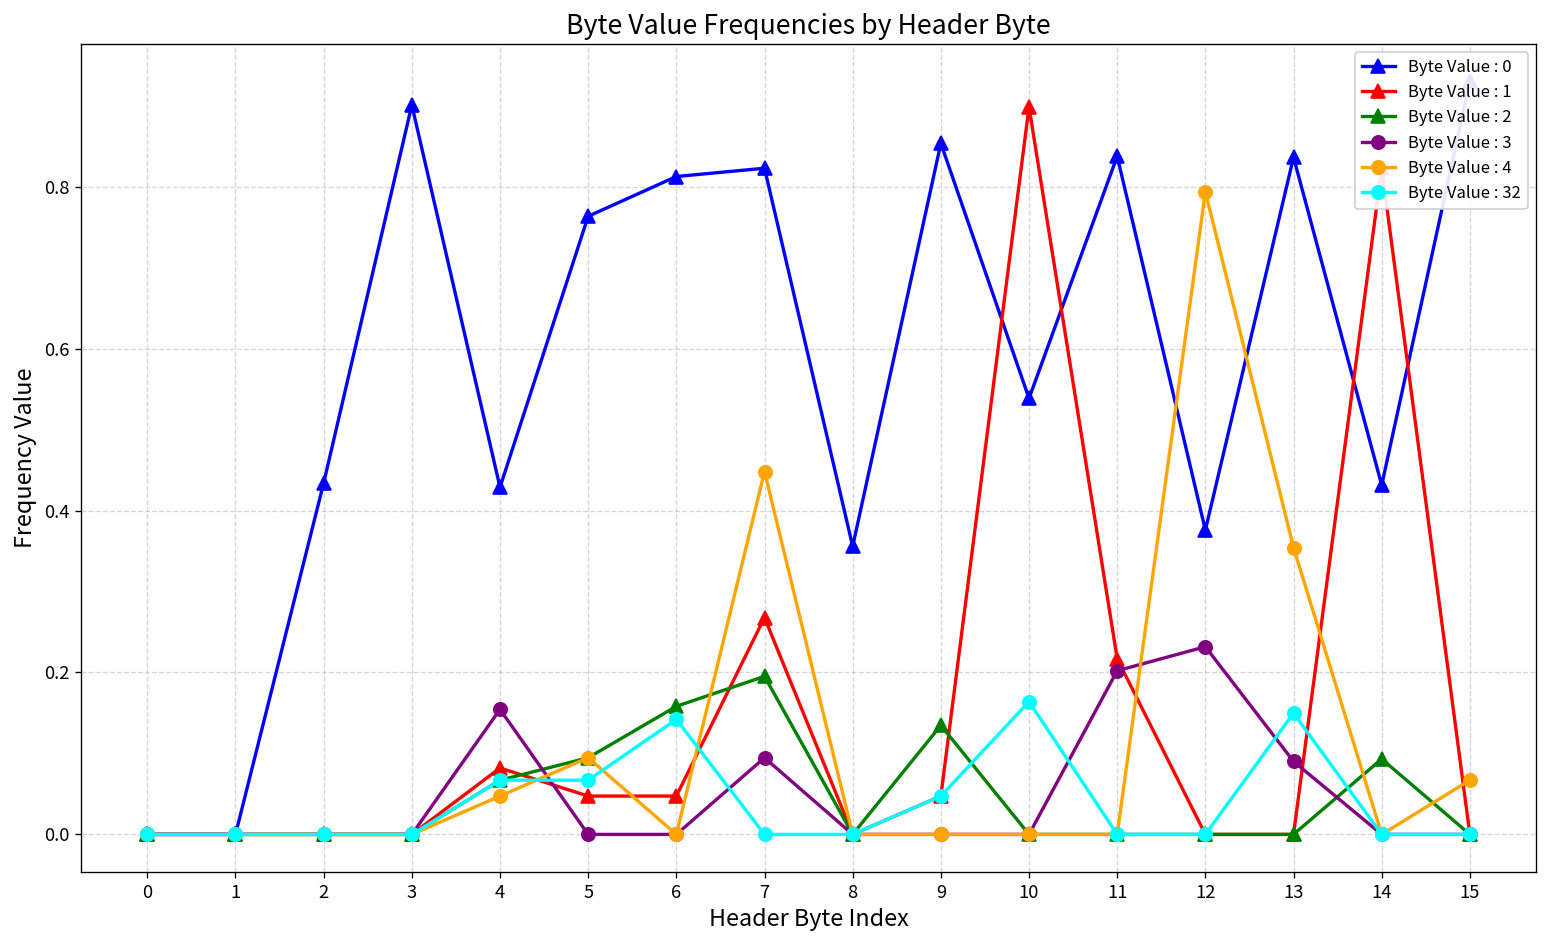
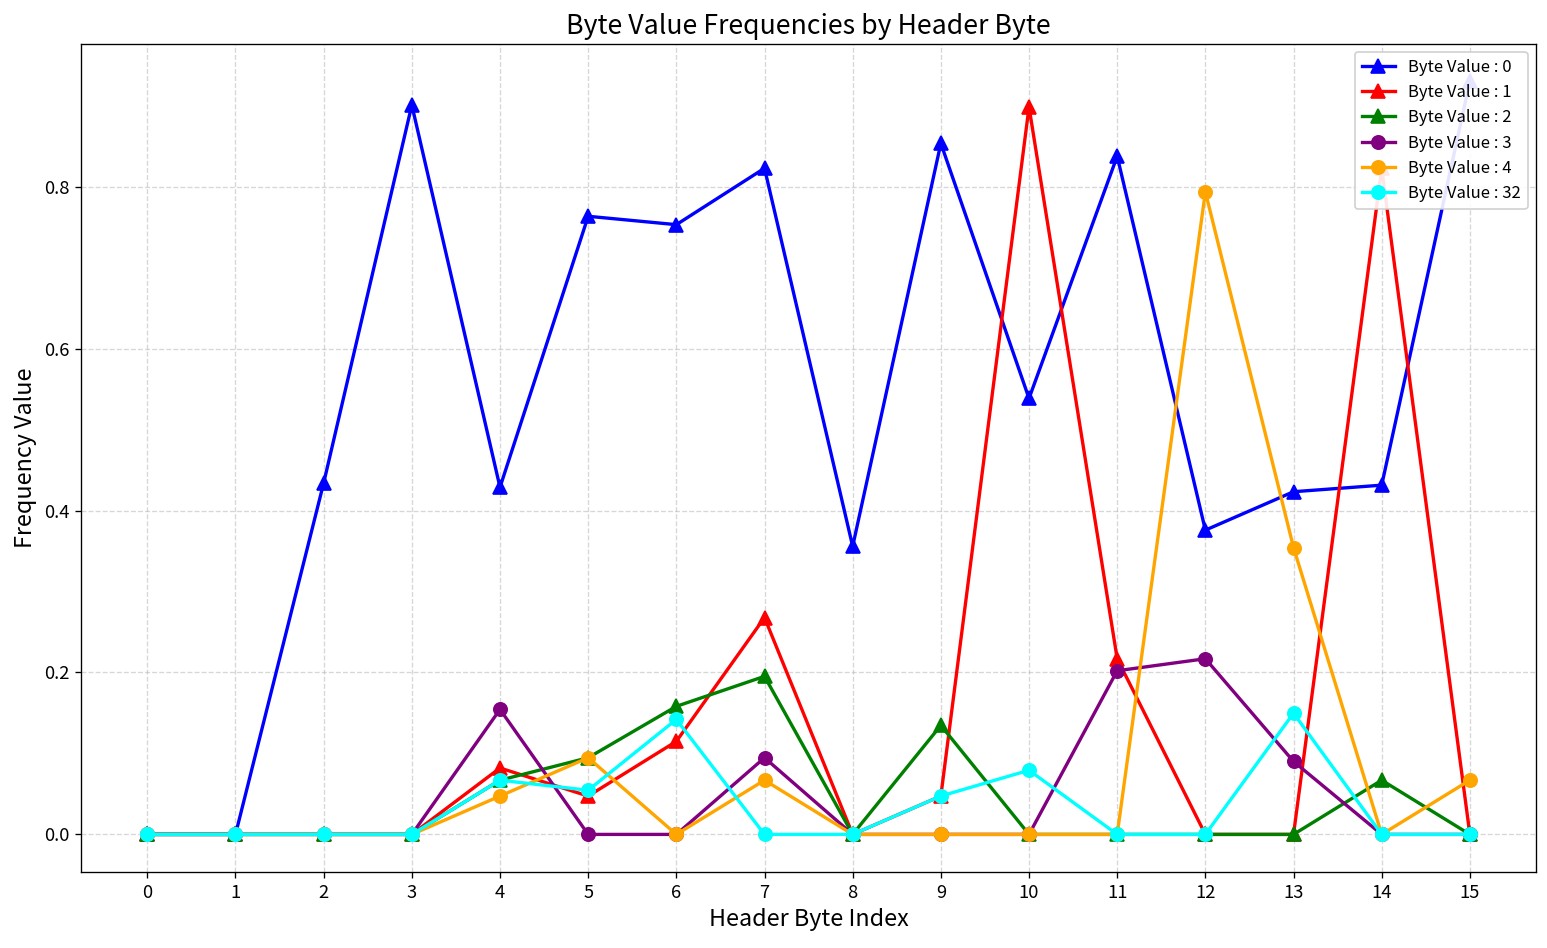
  {
    "Byte Value : 0": {
      "2": 0.43,
      "3": 0.90,
      "4": 0.43,
      "5": 0.76,
-     "6": 0.81,
+     "6": 0.75,
      "7": 0.82,
      "8": 0.36,
      "9": 0.85,
      "10": 0.54,
      "11": 0.84,
      "12": 0.38,
-     "13": 0.84,
+     "13": 0.42,
      "14": 0.43
    },
    "Byte Value : 1": {
      "4": 0.08,
      "5": 0.05,
-     "6": 0.05,
+     "6": 0.11,
      "7": 0.27,
      "10": 0.90,
      "11": 0.22
    },
    "Byte Value : 2": {
      "6": 0.16,
      "7": 0.20,
      "9": 0.13,
-     "14": 0.09
+     "14": 0.07
    },
    "Byte Value : 3": {
      "4": 0.15,
      "5": 0.00,
      "7": 0.09,
      "11": 0.20,
-     "12": 0.23,
+     "12": 0.22,
      "13": 0.09
    },
    "Byte Value : 4": {
      "4": 0.05,
-     "7": 0.45,
+     "7": 0.07,
      "12": 0.79,
      "13": 0.35,
      "15": 0.07
    },
    "Byte Value : 32": {
-     "5": 0.07,
+     "5": 0.05,
      "6": 0.14,
      "7": 0.00,
-     "10": 0.16,
+     "10": 0.08,
      "13": 0.15
    }
  }
